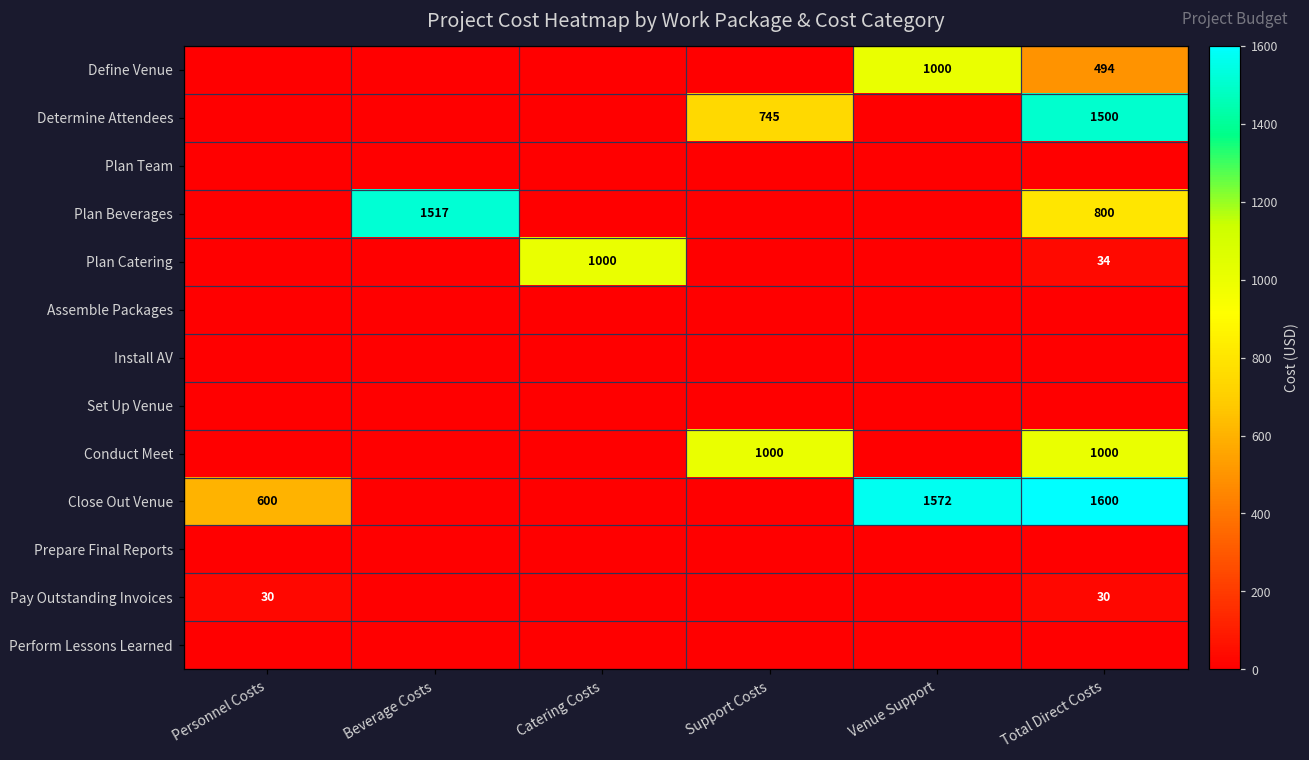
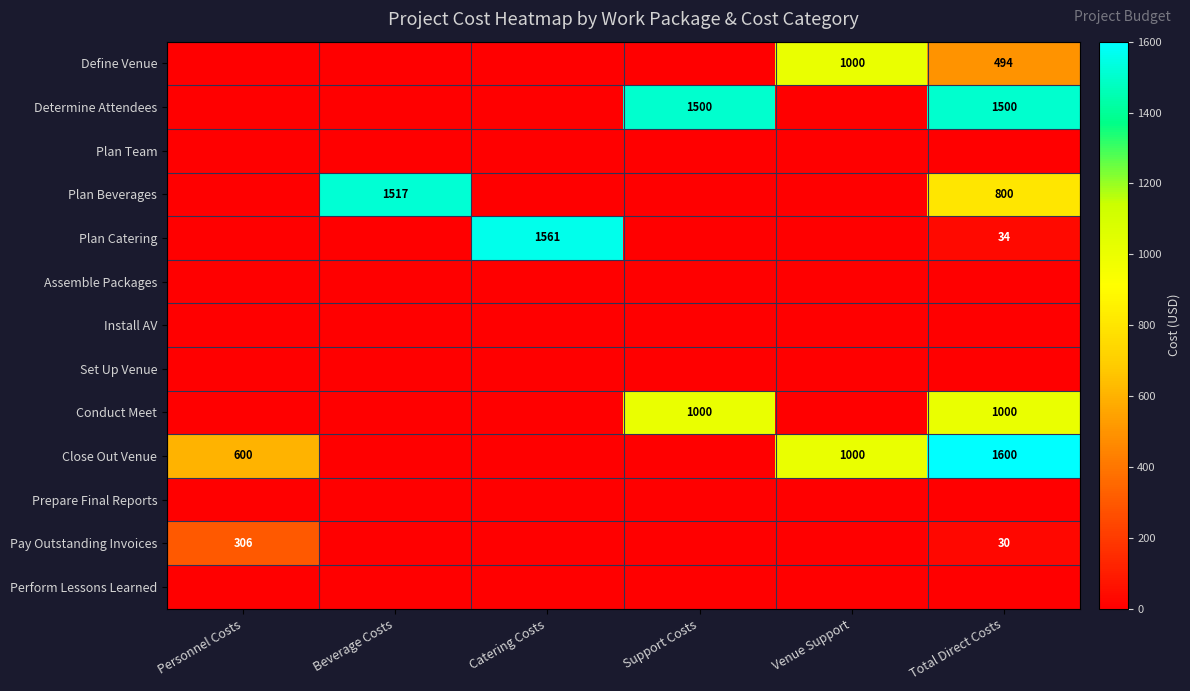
  {
    "Define Venue": {
      "Venue Support": 1000,
      "Total Direct Costs": 494
    },
    "Determine Attendees": {
-     "Support Costs": 745,
+     "Support Costs": 1500,
      "Total Direct Costs": 1500
    },
    "Plan Beverages": {
      "Beverage Costs": 1517,
      "Total Direct Costs": 800
    },
    "Plan Catering": {
-     "Catering Costs": 1000,
+     "Catering Costs": 1561,
      "Total Direct Costs": 34
    },
    "Conduct Meet": {
      "Support Costs": 1000,
      "Total Direct Costs": 1000
    },
    "Close Out Venue": {
      "Personnel Costs": 600,
-     "Venue Support": 1572,
+     "Venue Support": 1000,
      "Total Direct Costs": 1600
    },
    "Pay Outstanding Invoices": {
-     "Personnel Costs": 30,
+     "Personnel Costs": 306,
      "Total Direct Costs": 30
    }
  }
